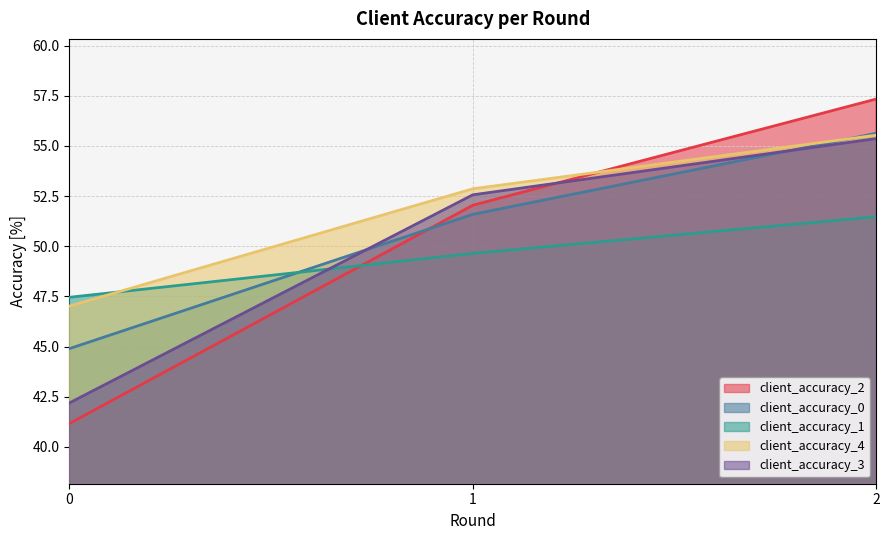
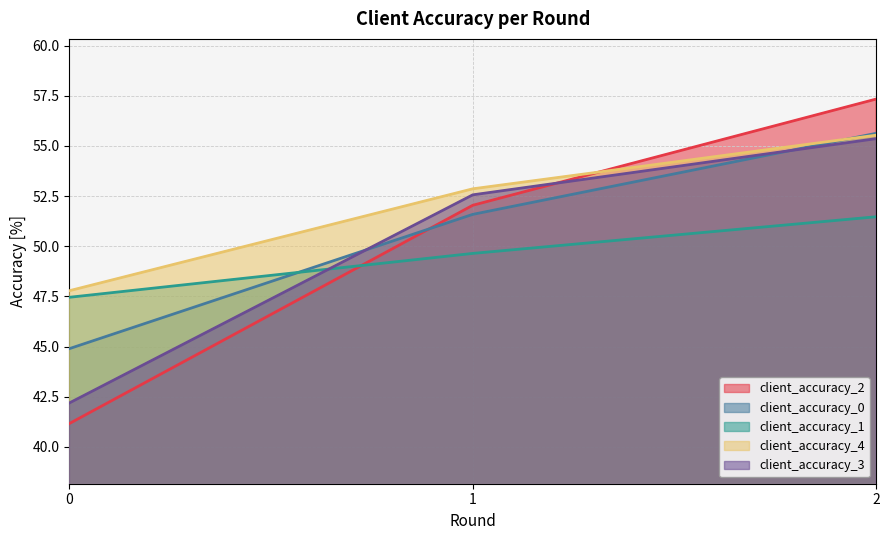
  {
    "client_accuracy_2": {
      "0": 41.2,
      "1": 52.0,
      "2": 57.3
    },
    "client_accuracy_4": {
-     "0": 47.0,
+     "0": 47.8,
      "1": 52.9
    }
  }
